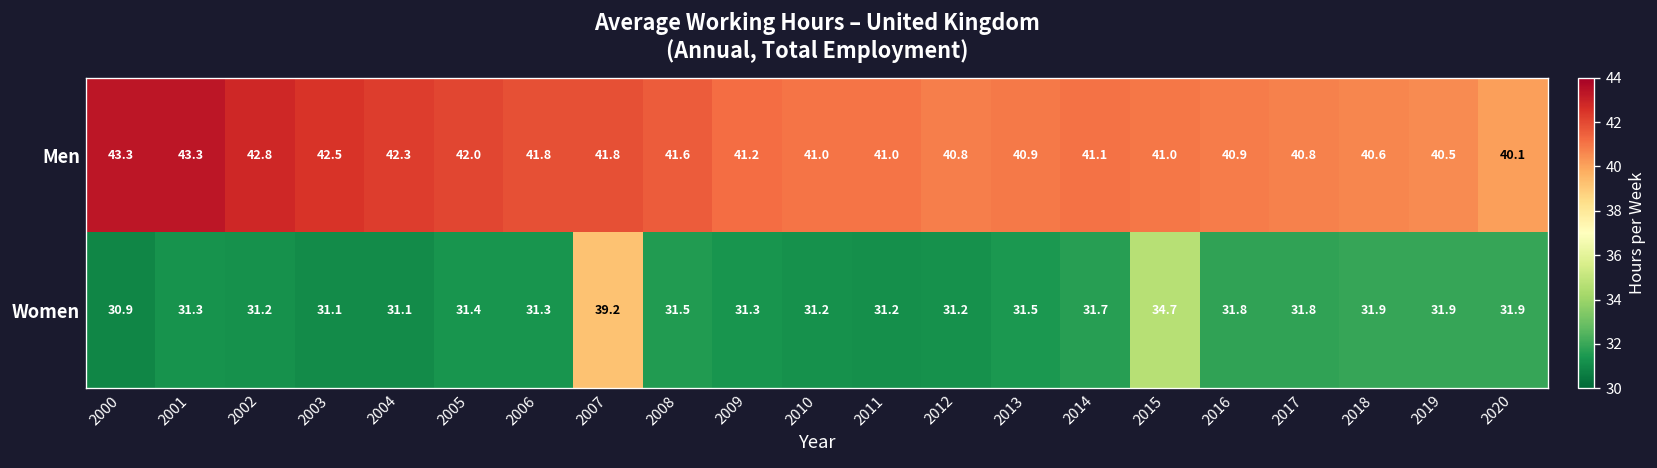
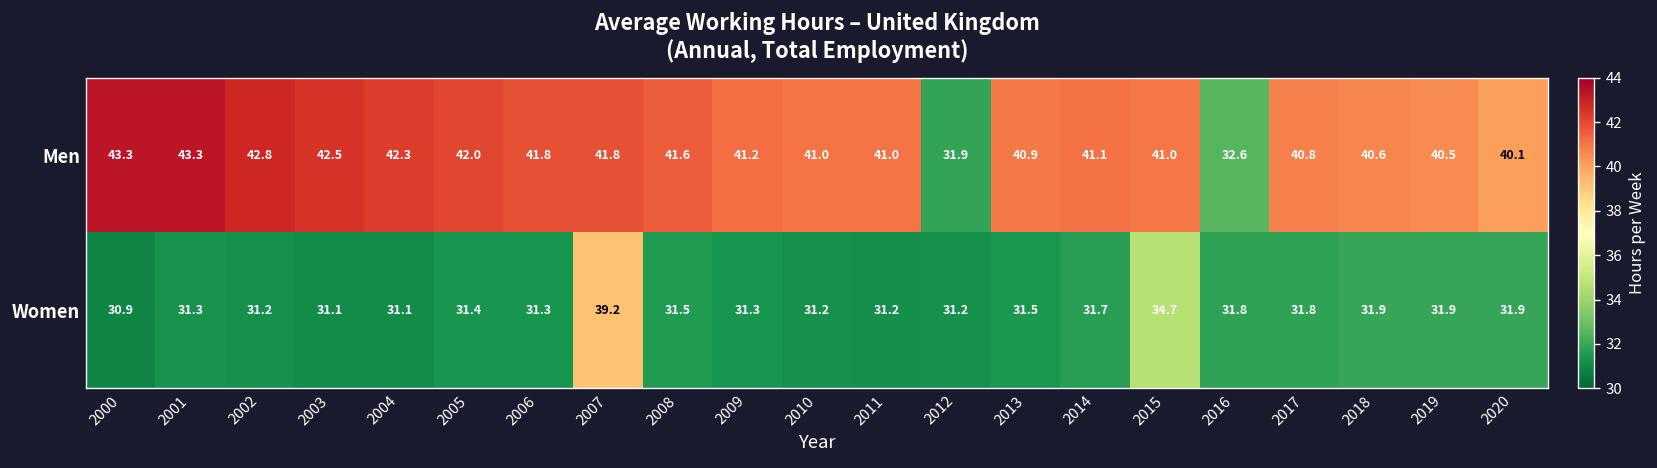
  {
    "Men": {
      "2000": 43.3,
      "2001": 43.3,
      "2002": 42.8,
      "2003": 42.5,
      "2004": 42.3,
      "2005": 42.0,
      "2006": 41.8,
      "2007": 41.8,
      "2008": 41.6,
      "2009": 41.2,
      "2010": 41.0,
      "2011": 41.0,
-     "2012": 40.8,
+     "2012": 31.9,
      "2013": 40.9,
      "2014": 41.1,
      "2015": 41.0,
-     "2016": 40.9,
+     "2016": 32.6,
      "2017": 40.8,
      "2018": 40.6,
      "2019": 40.5,
      "2020": 40.1
    },
    "Women": {
      "2000": 30.9,
      "2001": 31.3,
      "2002": 31.2,
      "2003": 31.1,
      "2004": 31.1,
      "2005": 31.4,
      "2006": 31.3,
      "2007": 39.2,
      "2008": 31.5,
      "2009": 31.3,
      "2010": 31.2,
      "2011": 31.2,
      "2012": 31.2,
      "2013": 31.5,
      "2014": 31.7,
      "2015": 34.7,
      "2016": 31.8,
      "2017": 31.8,
      "2018": 31.9,
      "2019": 31.9,
      "2020": 31.9
    }
  }
